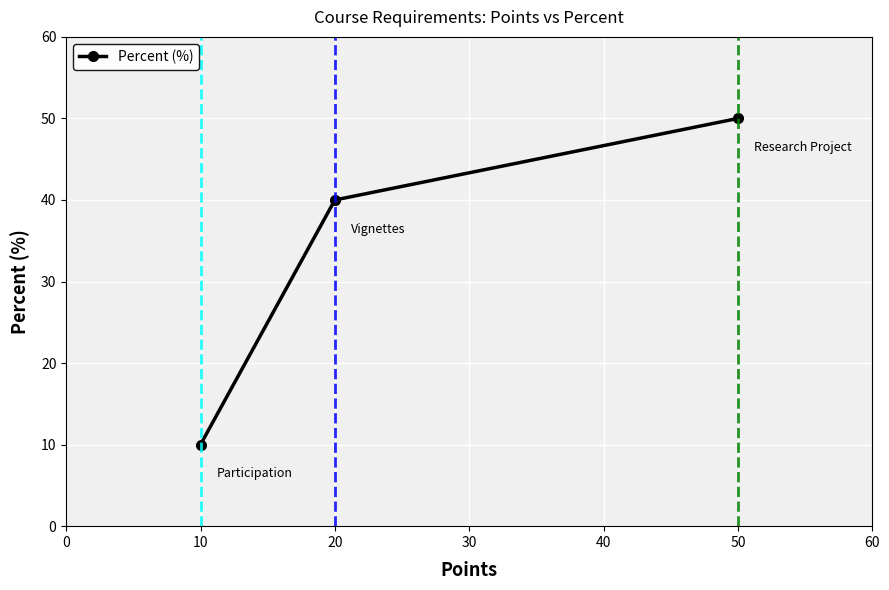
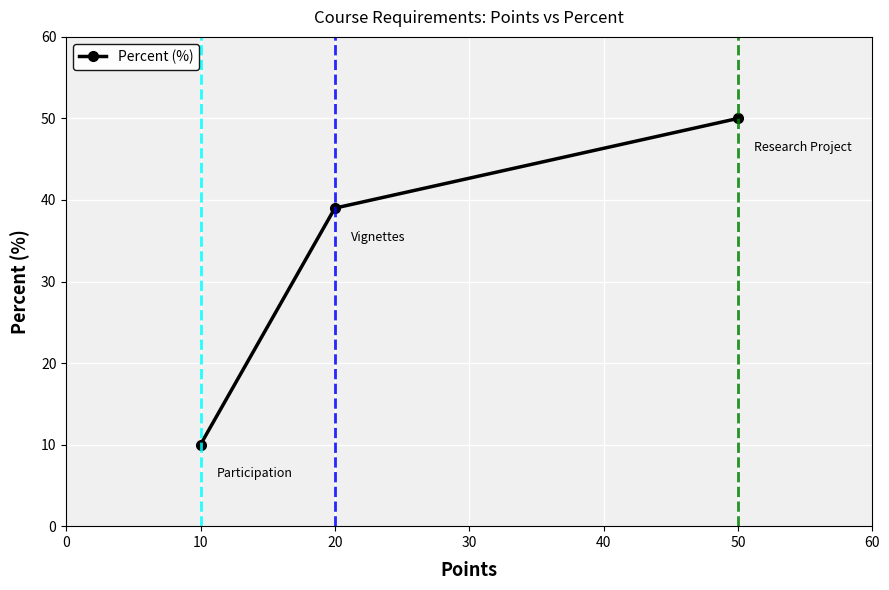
  {
    "10": 10,
-   "20": 40,
+   "20": 39,
    "50": 50
  }
